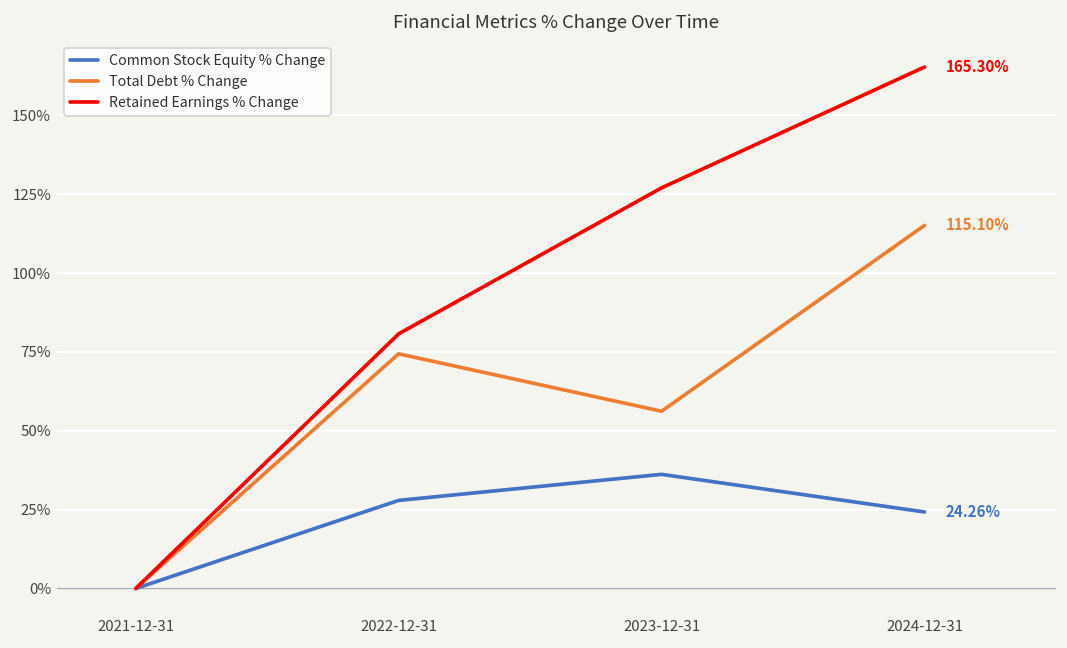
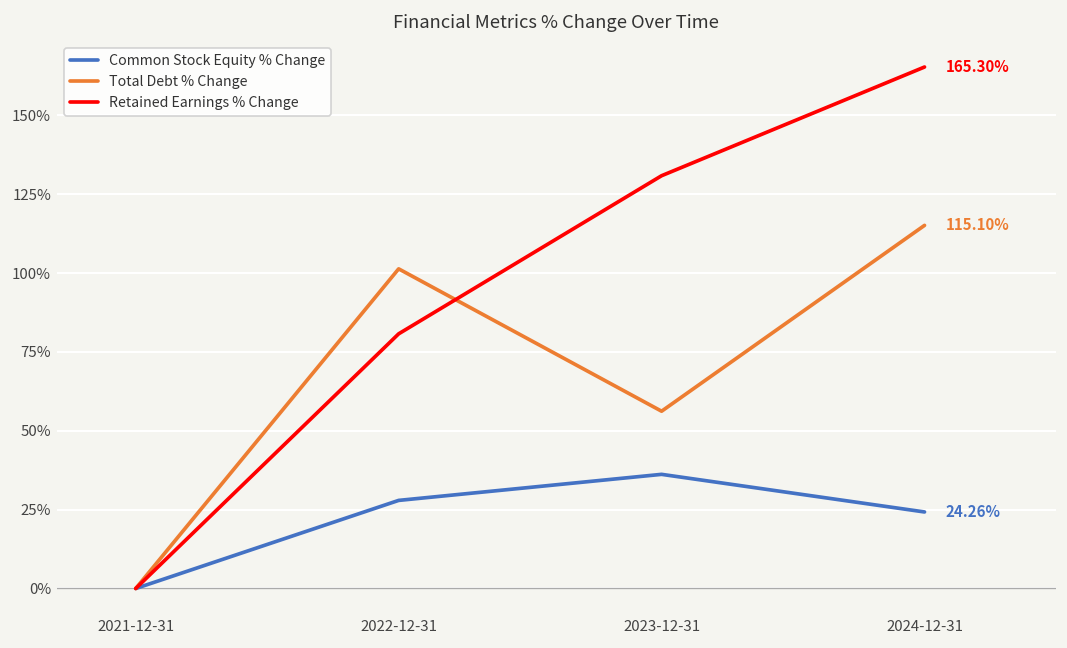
  {
    "Common Stock Equity % Change": {
      "2024-12-31": "24.26%"
    },
    "Total Debt % Change": {
-     "2022-12-31": "74%",
+     "2022-12-31": "101%",
      "2023-12-31": "56%"
    },
    "Retained Earnings % Change": {
      "2022-12-31": "81%",
-     "2023-12-31": "127%"
+     "2023-12-31": "131%"
    }
  }
